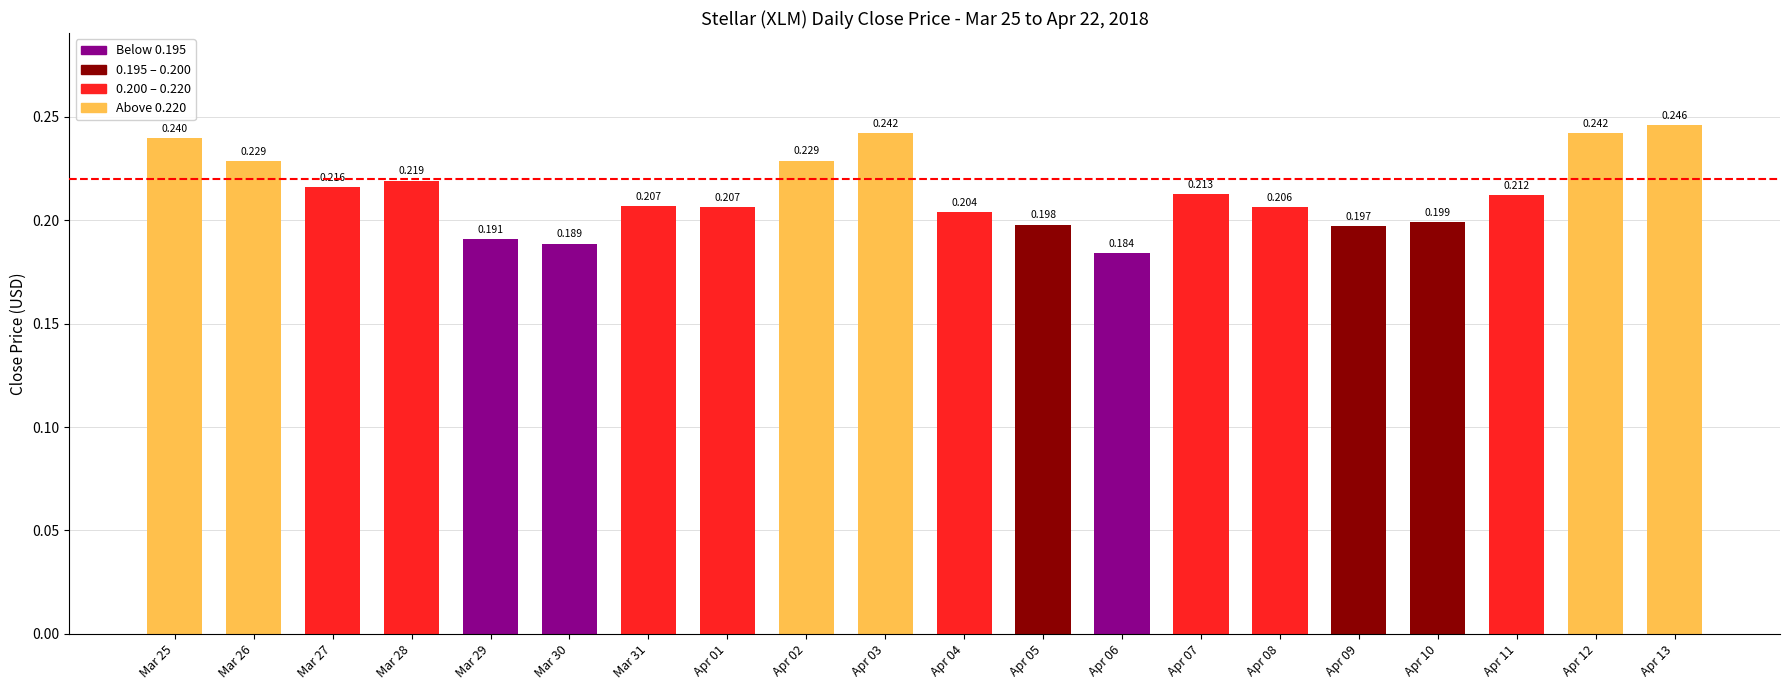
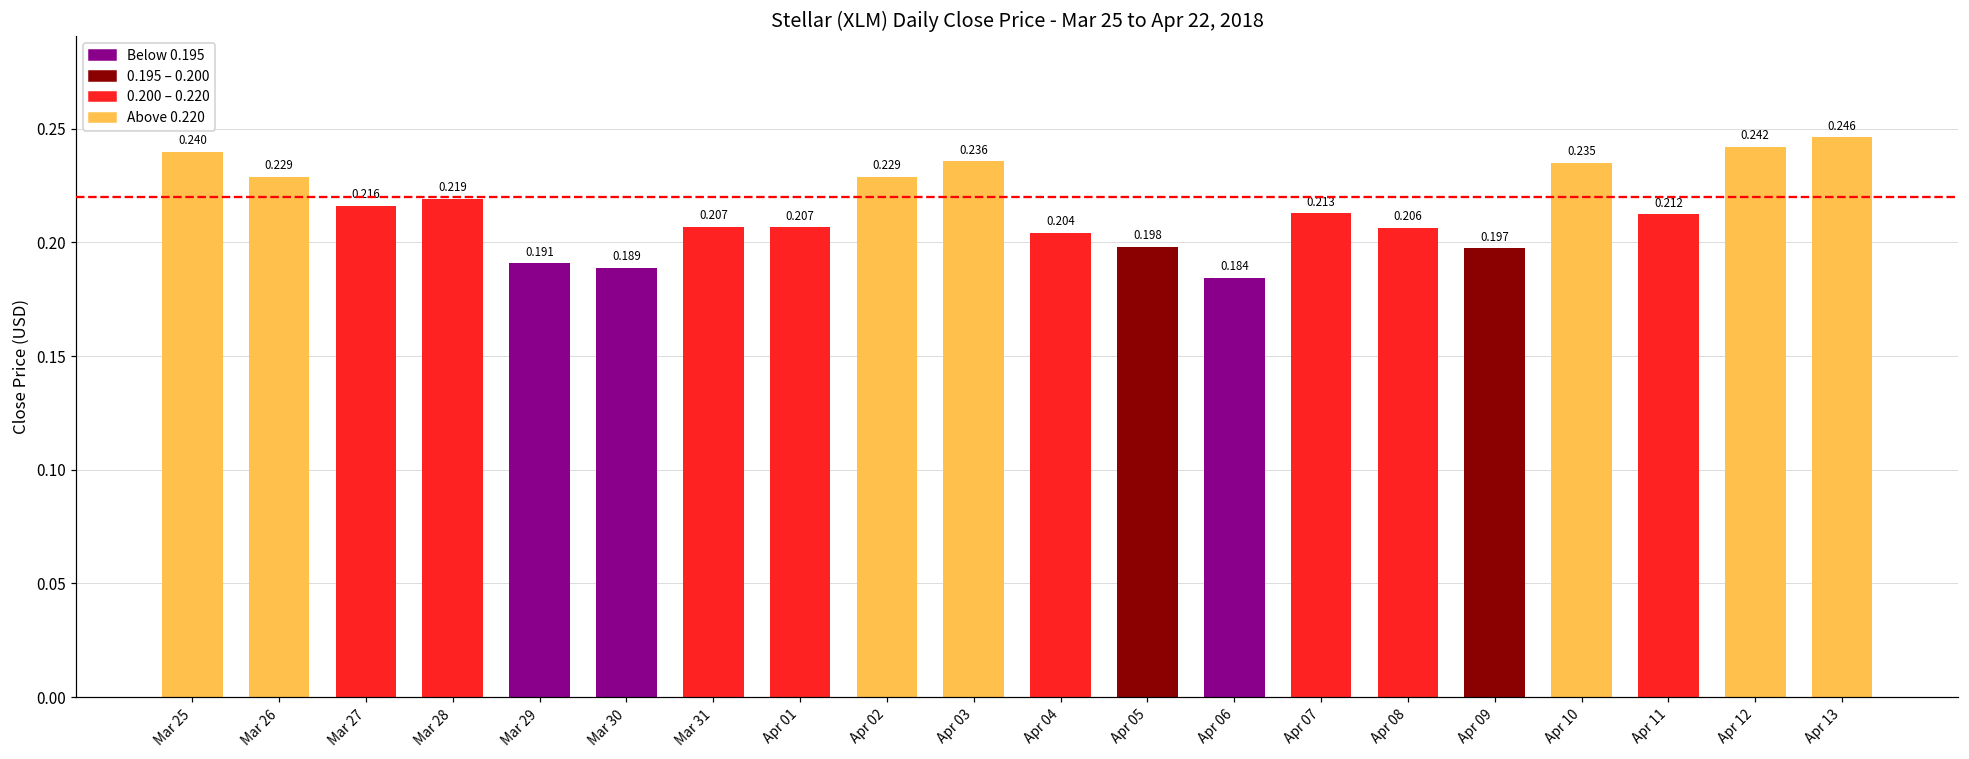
  {
    "Mar 25": 0.240,
    "Mar 26": 0.229,
    "Mar 27": 0.216,
    "Mar 28": 0.219,
    "Mar 29": 0.191,
    "Mar 30": 0.189,
    "Mar 31": 0.207,
    "Apr 01": 0.207,
    "Apr 02": 0.229,
-   "Apr 03": 0.242,
+   "Apr 03": 0.236,
    "Apr 04": 0.204,
    "Apr 05": 0.198,
    "Apr 06": 0.184,
    "Apr 07": 0.213,
    "Apr 08": 0.206,
    "Apr 09": 0.197,
-   "Apr 10": 0.199,
+   "Apr 10": 0.235,
    "Apr 11": 0.212,
    "Apr 12": 0.242,
    "Apr 13": 0.246
  }
